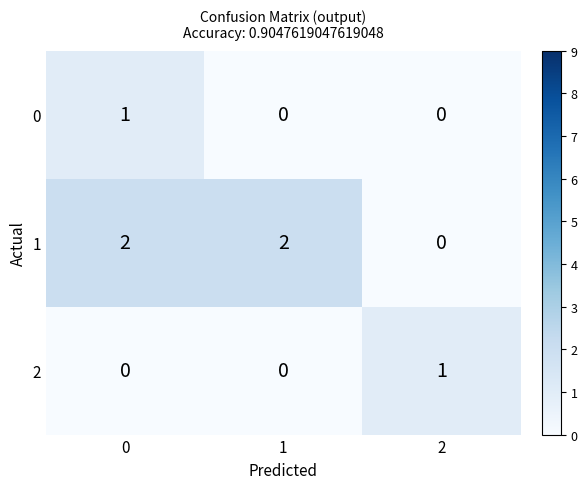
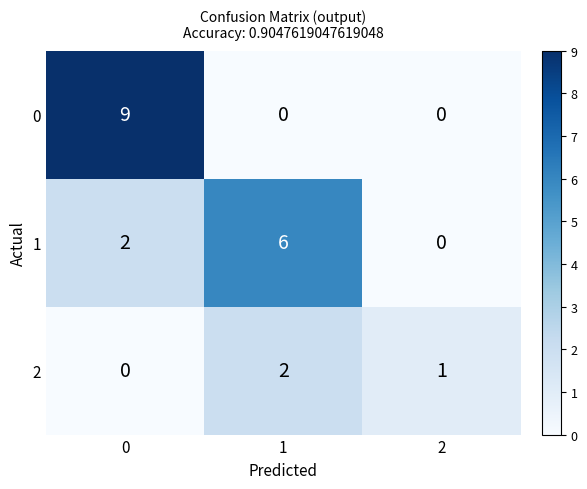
  {
    "0": {
-     "0": 1,
+     "0": 9,
      "1": 0,
      "2": 0
    },
    "1": {
      "0": 2,
-     "1": 2,
+     "1": 6,
      "2": 0
    },
    "2": {
      "0": 0,
-     "1": 0,
+     "1": 2,
      "2": 1
    }
  }
